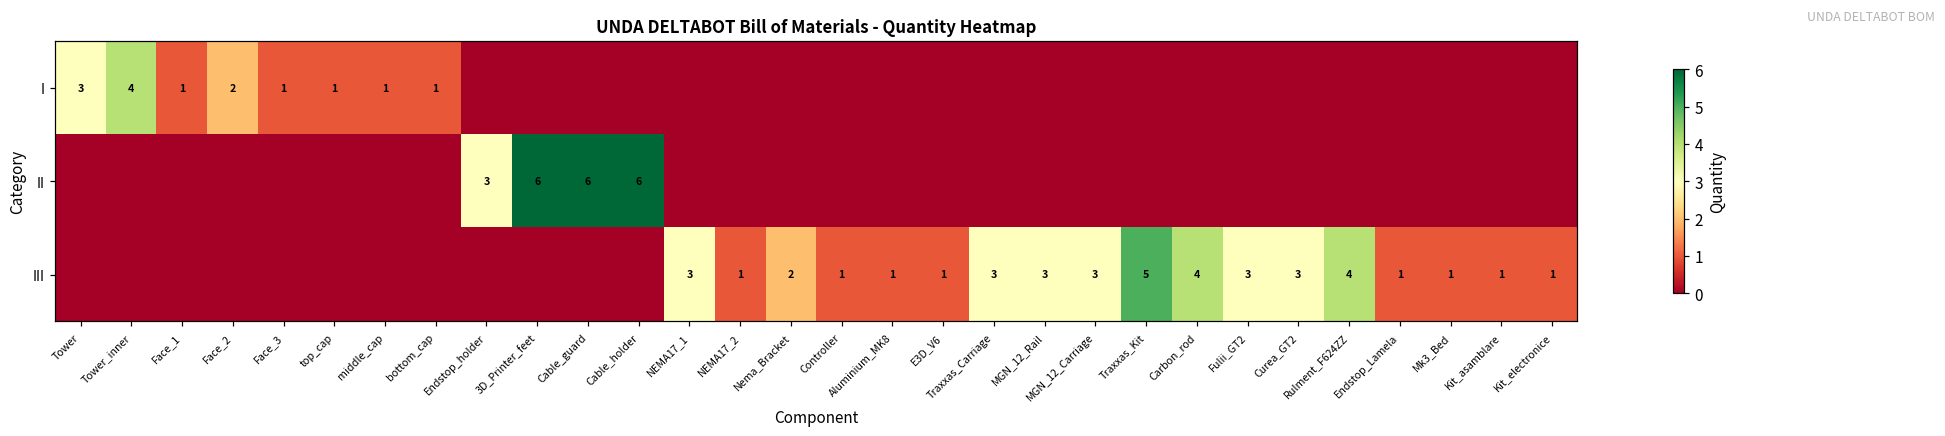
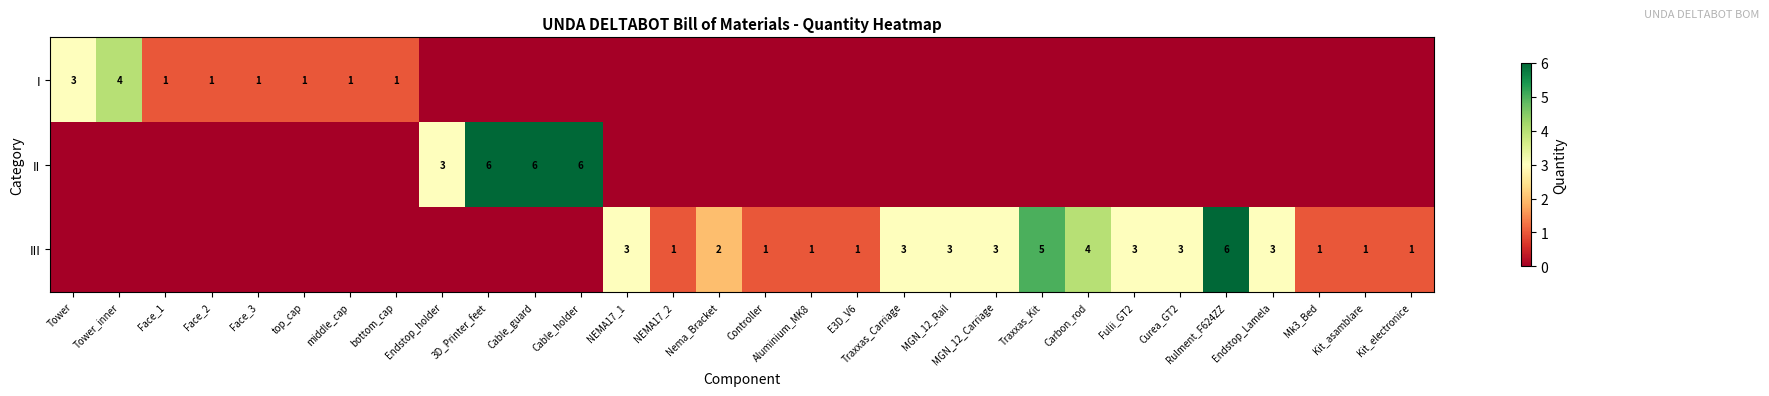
  {
    "I": {
      "Tower": 3,
      "Tower_inner": 4,
      "Face_1": 1,
-     "Face_2": 2,
+     "Face_2": 1,
      "Face_3": 1,
      "top_cap": 1,
      "middle_cap": 1,
      "bottom_cap": 1
    },
    "II": {
      "Endstop_holder": 3,
      "3D_Printer_feet": 6,
      "Cable_guard": 6,
      "Cable_holder": 6
    },
    "III": {
      "NEMA17_1": 3,
      "NEMA17_2": 1,
      "Nema_Bracket": 2,
      "Controller": 1,
      "Aluminium_MK8": 1,
      "E3D_V6": 1,
      "Traxxas_Carriage": 3,
      "MGN_12_Rail": 3,
      "MGN_12_Carriage": 3,
      "Traxxas_Kit": 5,
      "Carbon_rod": 4,
      "Fulii_GT2": 3,
      "Curea_GT2": 3,
-     "Rulment_F624ZZ": 4,
-     "Endstop_Lamela": 1,
+     "Rulment_F624ZZ": 6,
+     "Endstop_Lamela": 3,
      "Mk3_Bed": 1,
      "Kit_asamblare": 1,
      "Kit_electronice": 1
    }
  }
